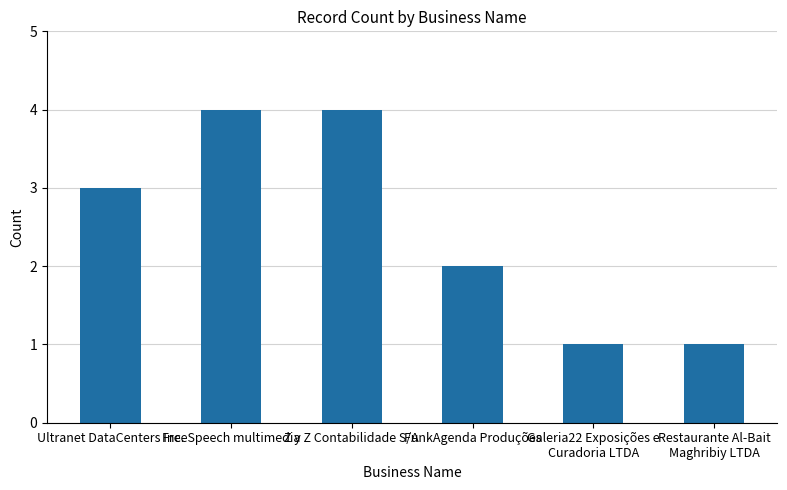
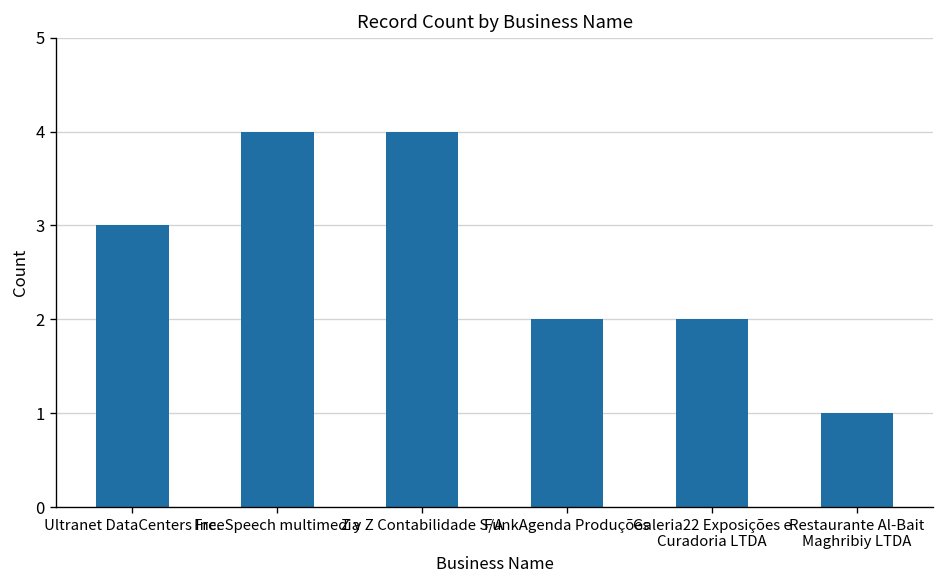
  {
    "Z y Z Contabilidade S/A": 4,
    "FunkAgenda Produções": 2,
-   "Galeria22 Exposições e Curadoria LTDA": 1,
+   "Galeria22 Exposições e Curadoria LTDA": 2,
    "Restaurante Al-Bait Maghribiy LTDA": 1
  }
